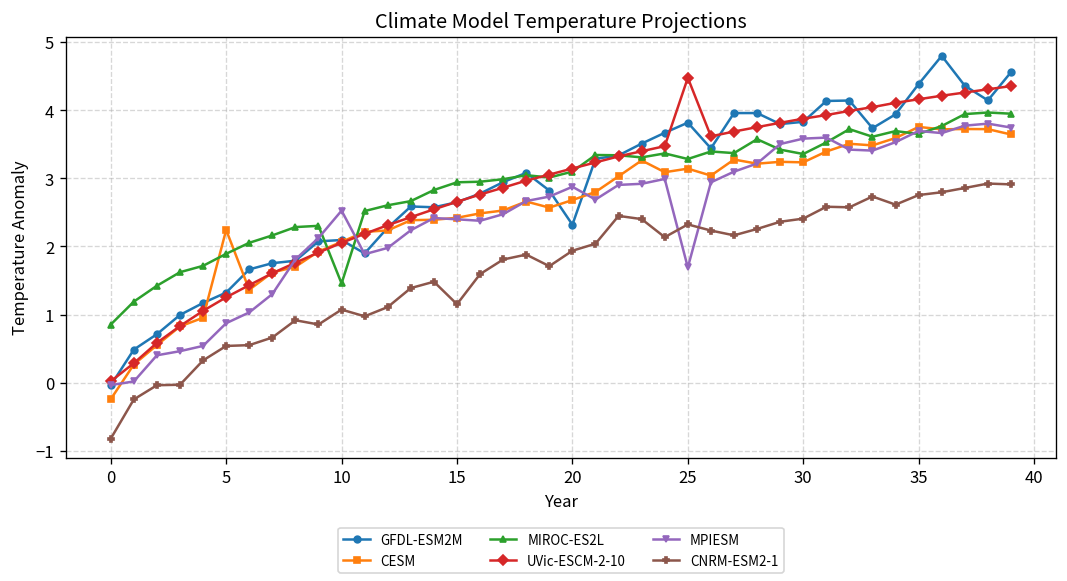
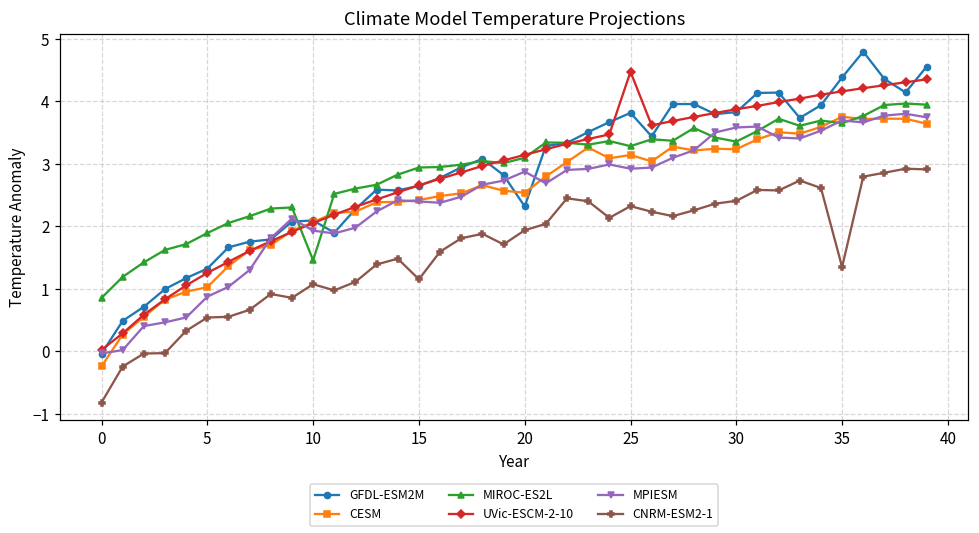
  {
    "GFDL-ESM2M": {
      "5": 1.3,
      "20": 2.3,
      "25": 3.8,
      "30": 3.8,
      "35": 4.4
    },
    "CESM": {
      "0": -0.2,
-     "5": 2.2,
-     "20": 2.7,
+     "5": 1.0,
+     "20": 2.5,
      "25": 3.1,
      "30": 3.2,
      "35": 3.8
    },
    "MIROC-ES2L": {
      "0": 0.9,
      "5": 1.9,
      "10": 1.5,
      "15": 2.9,
      "20": 3.1,
      "25": 3.3,
      "30": 3.4,
      "35": 3.7
    },
    "UVic-ESCM-2-10": {
      "0": 0.0,
      "5": 1.3,
      "20": 3.1,
      "25": 4.5,
      "30": 3.9,
      "35": 4.2
    },
    "MPIESM": {
      "5": 0.9,
-     "10": 2.5,
+     "10": 1.9,
      "20": 2.9,
-     "25": 1.7,
+     "25": 2.9,
      "30": 3.6,
      "35": 3.7
    },
    "CNRM-ESM2-1": {
      "0": -0.8,
      "5": 0.5,
      "10": 1.1,
      "15": 1.2,
      "20": 1.9,
      "25": 2.3,
      "30": 2.4,
-     "35": 2.8
+     "35": 1.3
    }
  }
